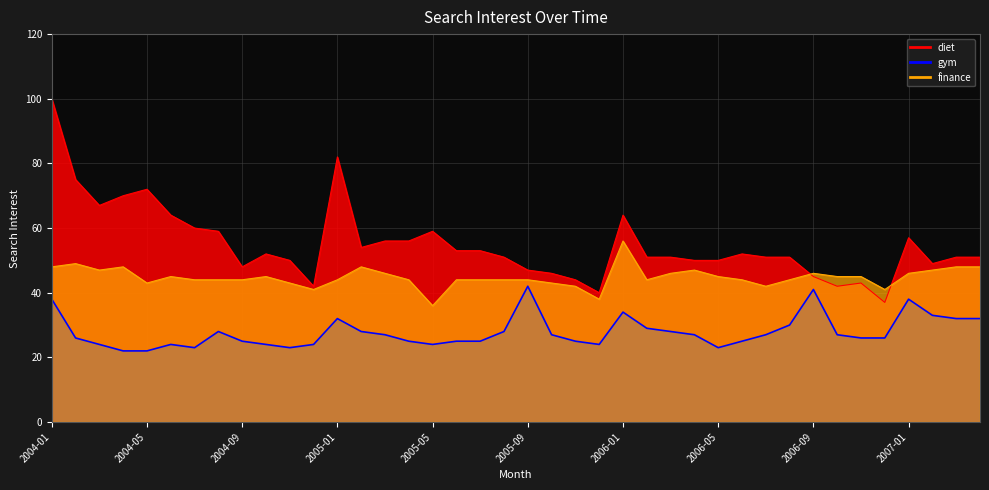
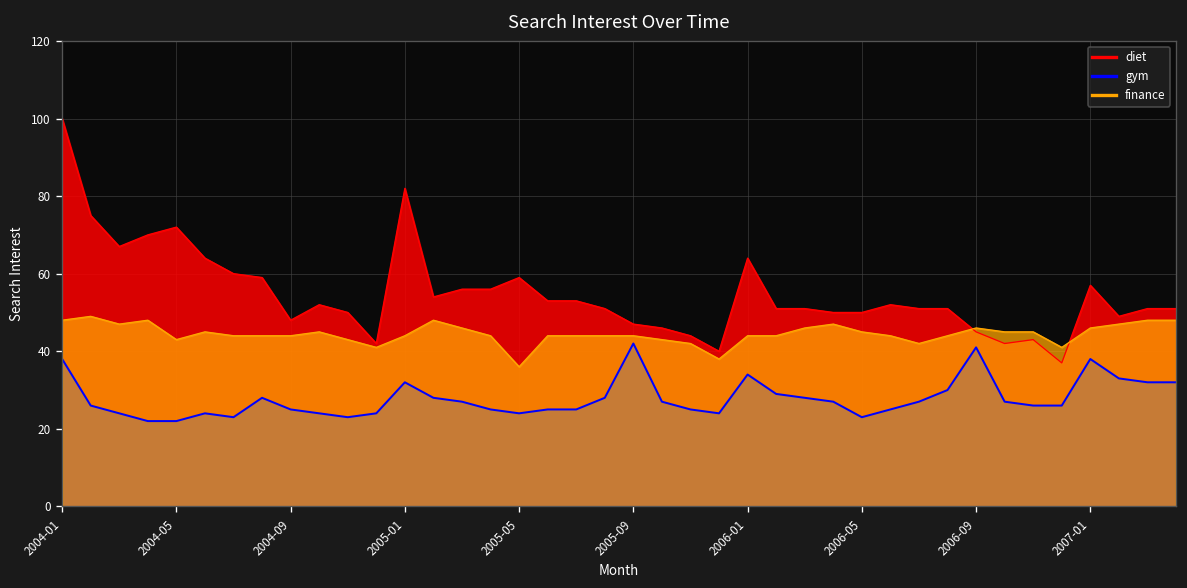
  {
    "diet": {
      "2004-01": 100,
      "2004-05": 72,
      "2004-09": 48,
      "2005-01": 82,
      "2005-05": 59,
      "2005-09": 47,
      "2006-01": 64,
      "2006-05": 50,
      "2006-09": 45,
      "2007-01": 57
    },
    "gym": {
      "2004-01": 38,
      "2004-05": 22,
      "2004-09": 25,
      "2005-01": 32,
      "2005-05": 24,
      "2005-09": 42,
      "2006-01": 34,
      "2006-05": 23,
      "2006-09": 41,
      "2007-01": 38
    },
    "finance": {
      "2004-01": 48,
      "2004-05": 43,
      "2004-09": 44,
      "2005-01": 44,
      "2005-05": 36,
      "2005-09": 44,
-     "2006-01": 56,
+     "2006-01": 44,
      "2006-05": 45,
      "2006-09": 46,
      "2007-01": 46
    }
  }
